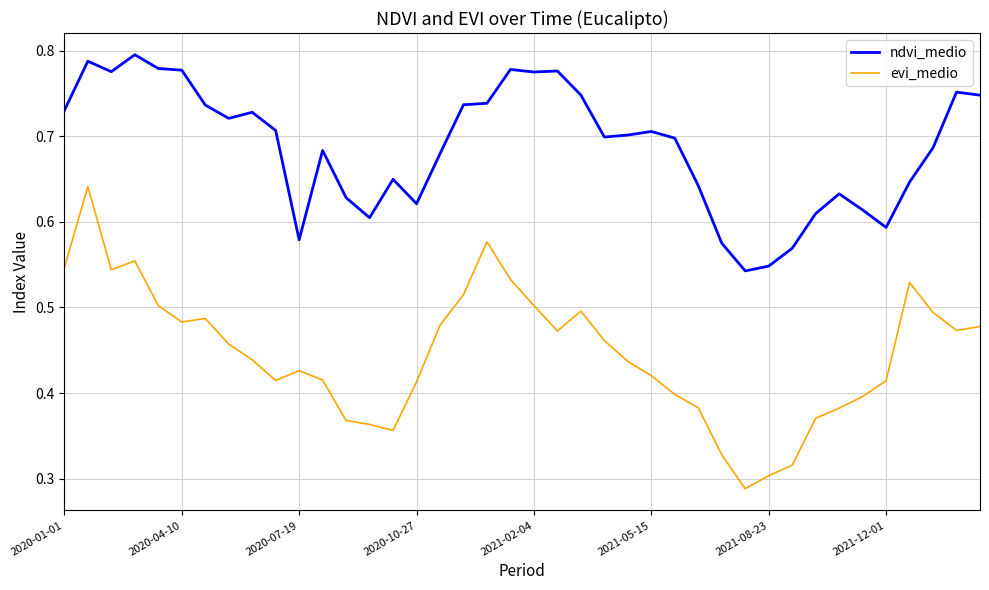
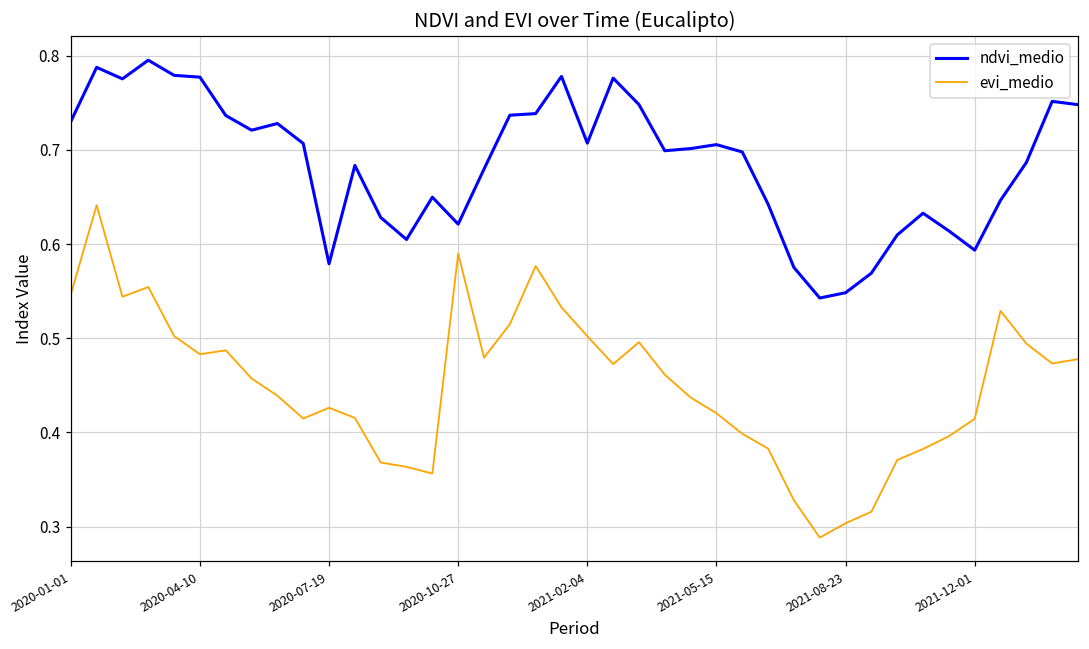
  {
    "ndvi_medio": {
      "2020-01-01": 0.73,
      "2020-04-10": 0.78,
      "2020-07-19": 0.58,
      "2020-10-27": 0.62,
-     "2021-02-04": 0.77,
+     "2021-02-04": 0.71,
      "2021-05-15": 0.71,
      "2021-08-23": 0.55,
      "2021-12-01": 0.59
    },
    "evi_medio": {
      "2020-01-01": 0.55,
      "2020-04-10": 0.48,
      "2020-07-19": 0.43,
-     "2020-10-27": 0.41,
+     "2020-10-27": 0.59,
      "2021-02-04": 0.50,
      "2021-05-15": 0.42,
      "2021-08-23": 0.30,
      "2021-12-01": 0.41
    }
  }
